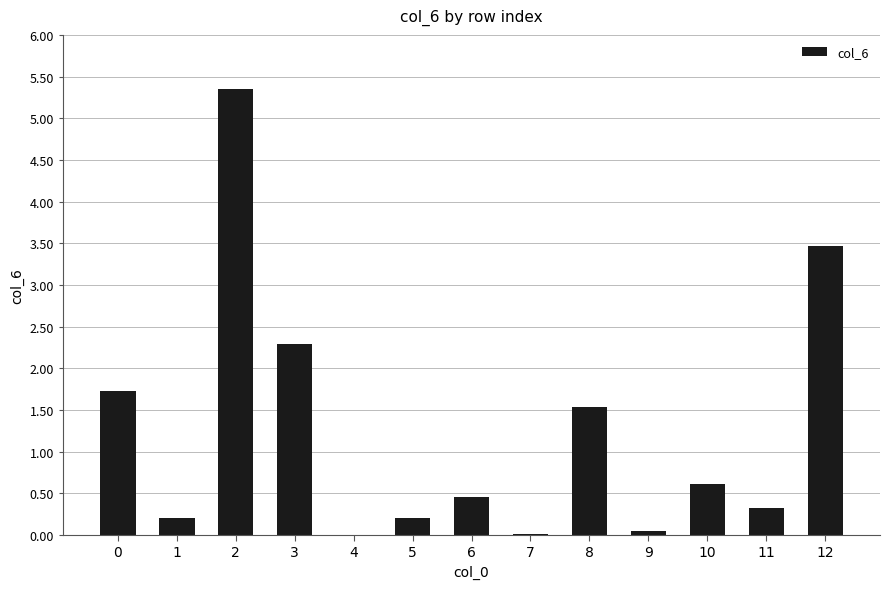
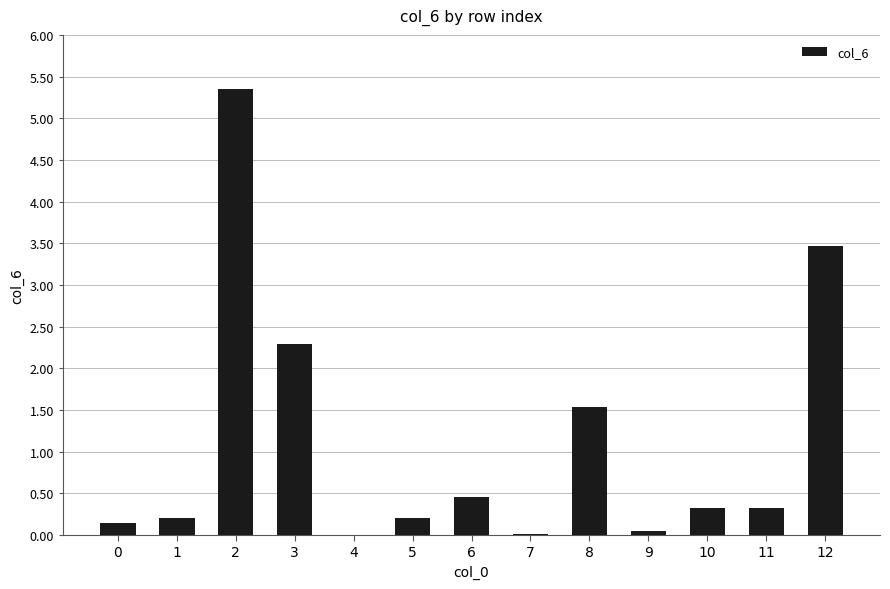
  {
-   "0": 1.7,
+   "0": 0.1,
    "1": 0.2,
    "2": 5.4,
    "3": 2.3,
    "5": 0.2,
    "6": 0.5,
    "8": 1.5,
    "9": 0.0,
-   "10": 0.6,
+   "10": 0.3,
    "11": 0.3,
    "12": 3.5
  }
